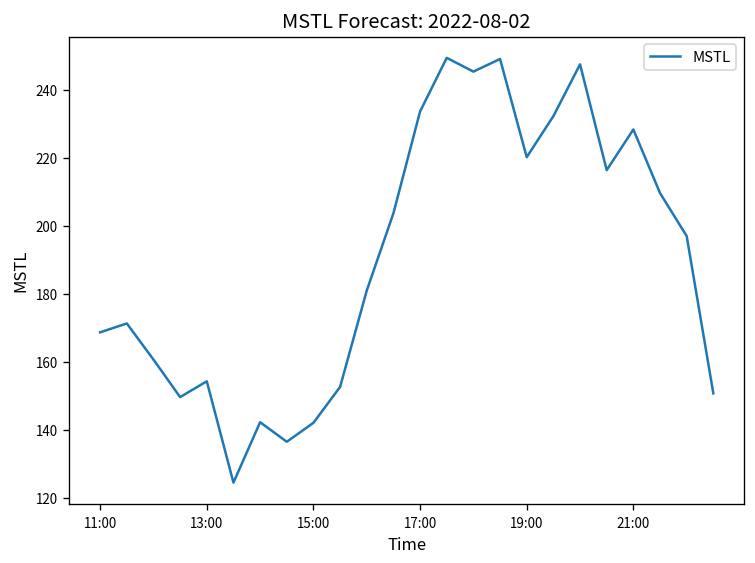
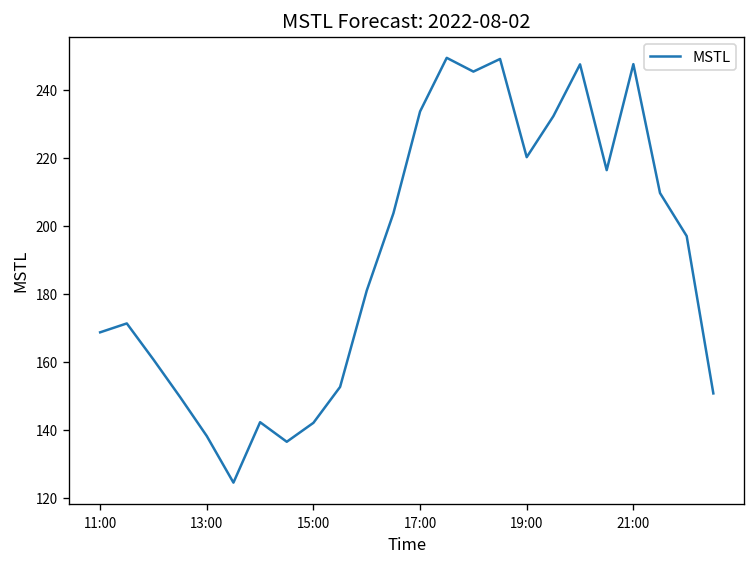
  {
    "11:00": 169,
-   "13:00": 154,
+   "13:00": 138,
    "15:00": 142,
    "17:00": 234,
    "19:00": 220,
-   "21:00": 228
+   "21:00": 248
  }
